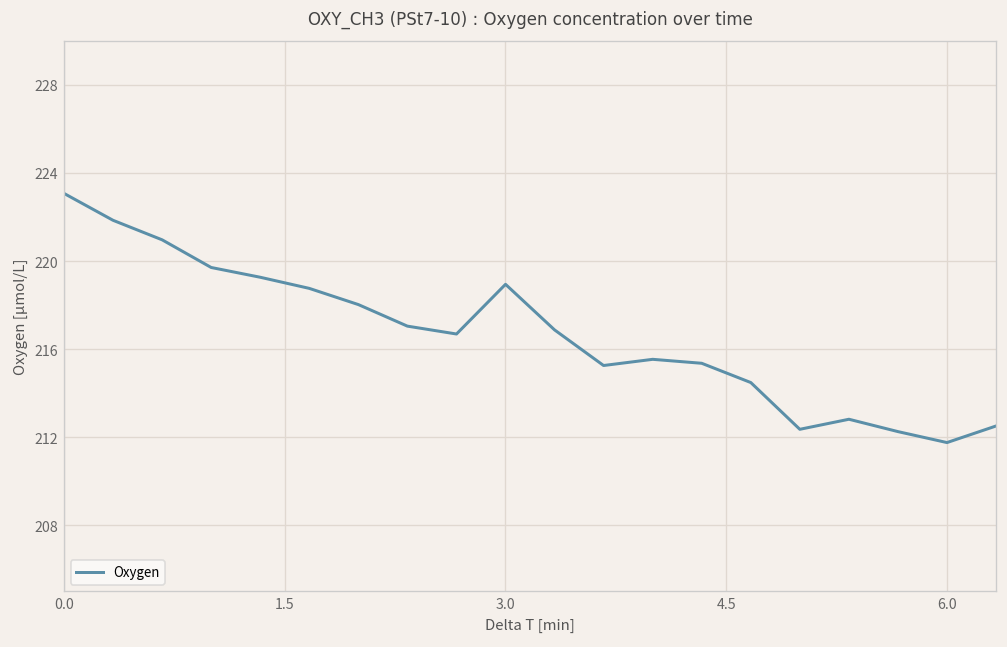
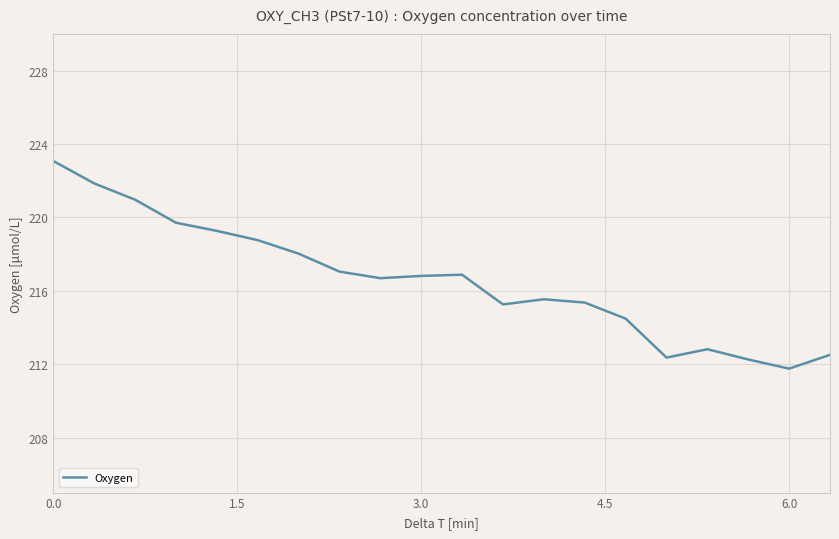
  {
    "0.0": 223.1,
-   "3.0": 218.9,
+   "3.0": 216.8,
    "6.0": 211.8
  }
